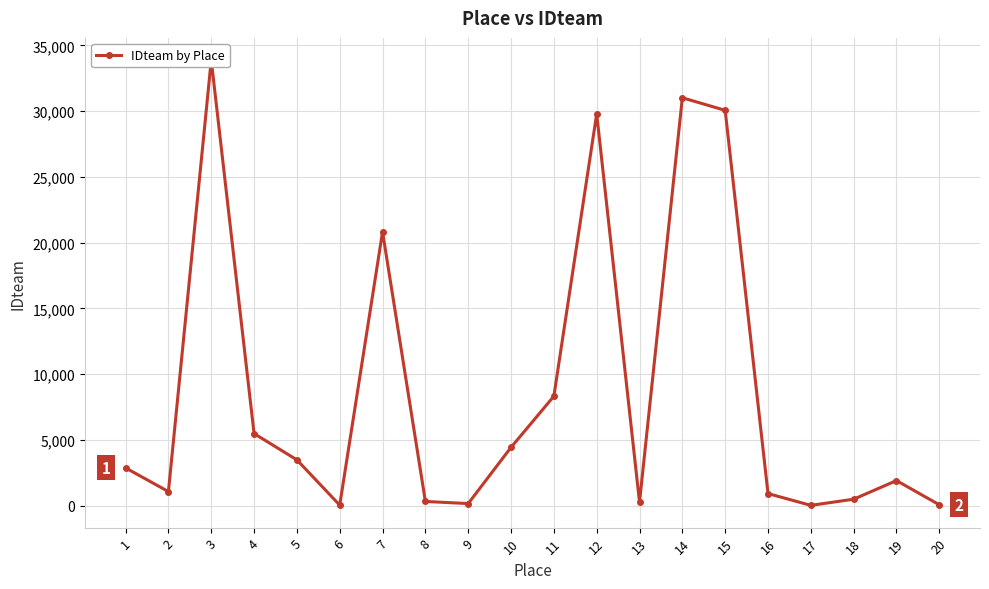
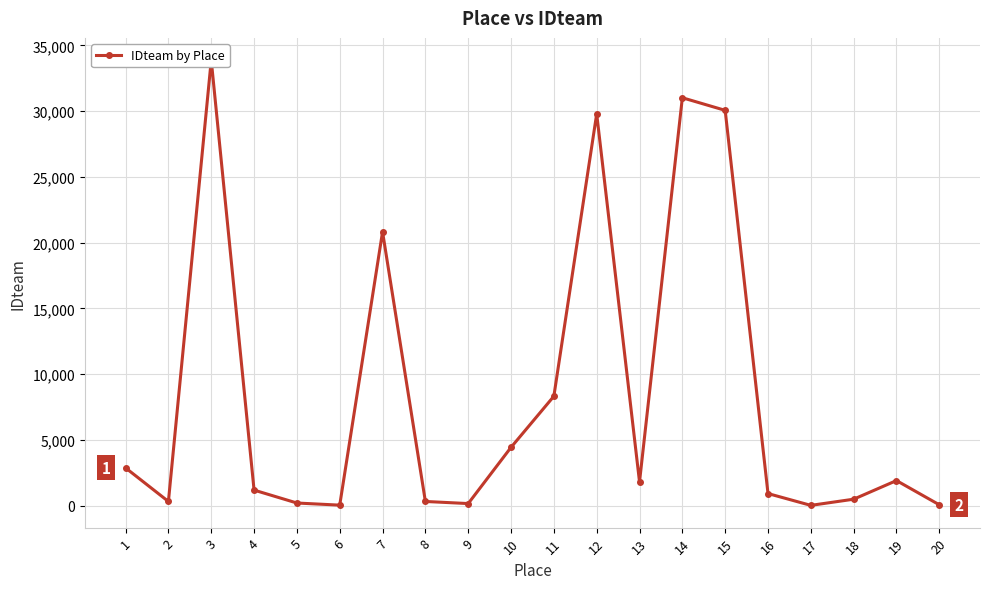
  {
-   "2": "1,100",
-   "4": "5,500",
-   "5": "3,500",
+   "2": "300",
+   "4": "1,200",
+   "5": "200",
    "6": "0",
    "7": "20,800",
    "8": "300",
    "9": "200",
    "10": "4,400",
    "11": "8,300",
    "12": "29,800",
-   "13": "300",
+   "13": "1,800",
    "14": "31,000",
    "15": "30,100",
    "16": "900",
    "17": "0",
    "18": "500",
    "19": "1,900"
  }
